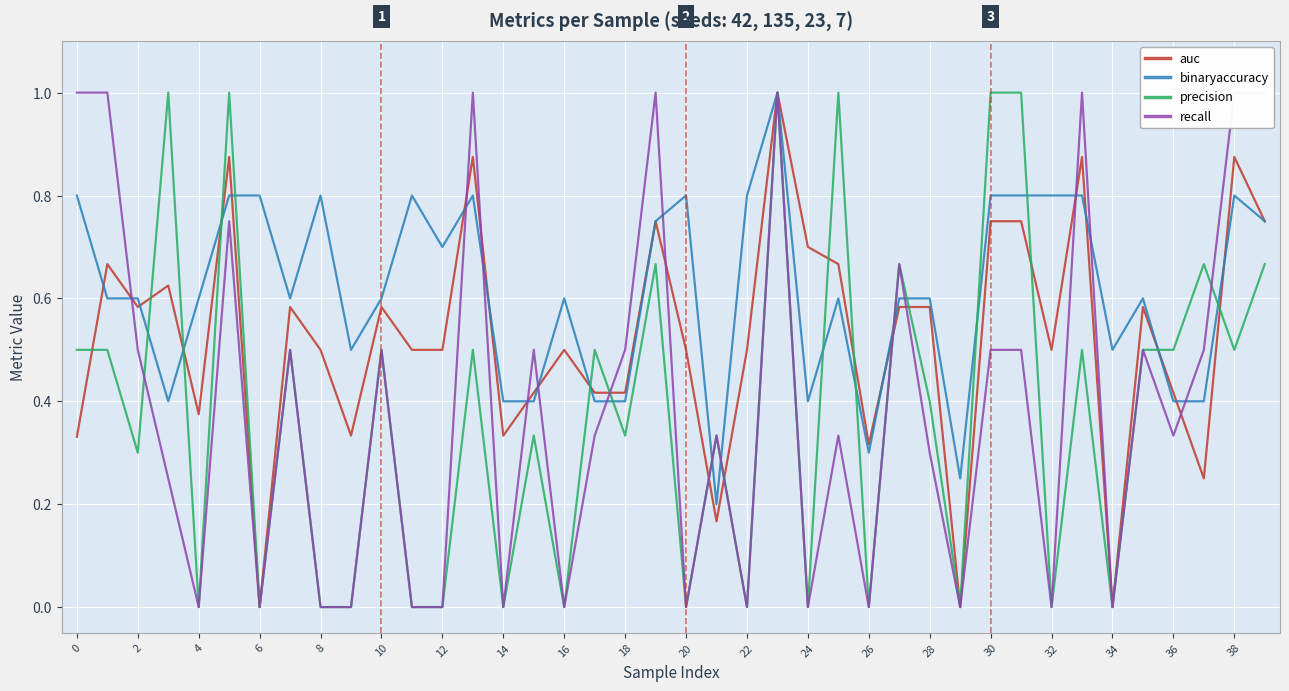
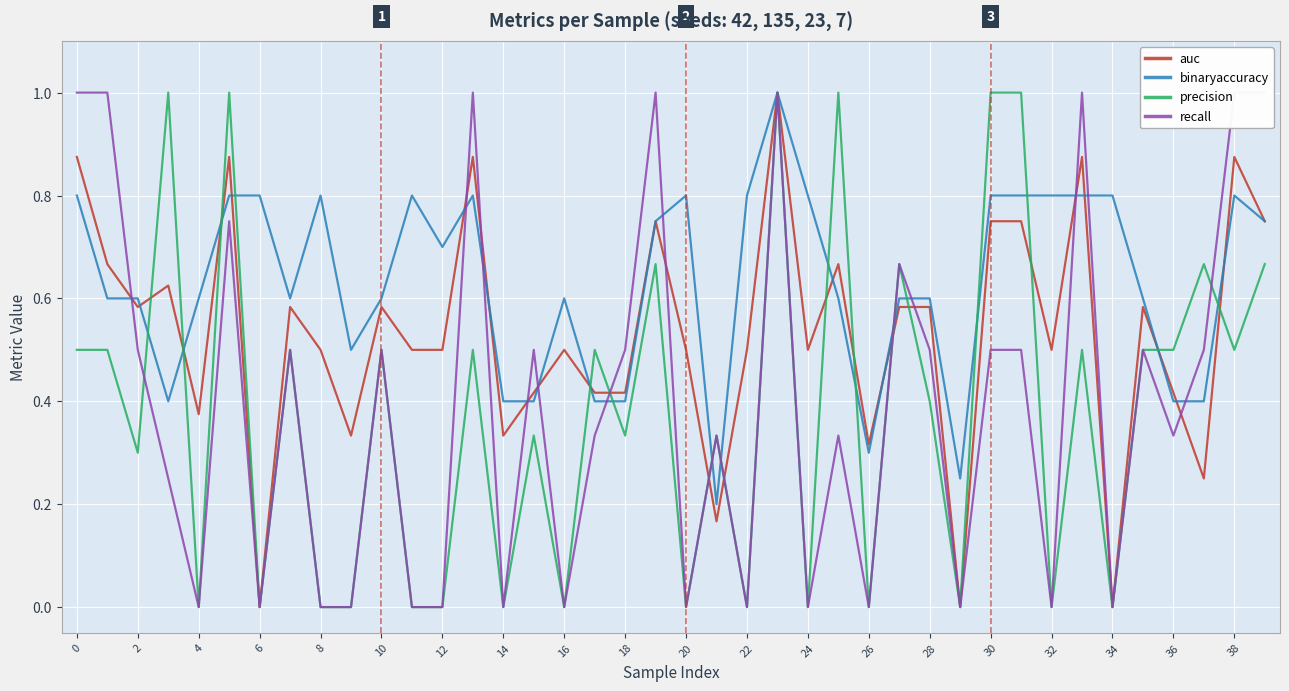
  {
    "auc": {
-     "0": 0.33,
+     "0": 0.88,
      "2": 0.58,
      "4": 0.38,
      "8": 0.50,
      "10": 0.58,
      "12": 0.50,
      "14": 0.33,
      "16": 0.50,
      "18": 0.42,
      "20": 0.50,
      "22": 0.50,
-     "24": 0.7,
+     "24": 0.5,
      "26": 0.32,
      "28": 0.58,
      "30": 0.75,
      "32": 0.50,
      "36": 0.42,
      "38": 0.88
    },
    "binaryaccuracy": {
      "0": 0.8,
      "2": 0.6,
      "4": 0.6,
      "6": 0.8,
      "8": 0.8,
      "10": 0.6,
      "12": 0.7,
      "14": 0.4,
      "16": 0.6,
      "18": 0.4,
      "20": 0.8,
      "22": 0.8,
-     "24": 0.4,
+     "24": 0.8,
      "26": 0.3,
      "28": 0.6,
      "30": 0.8,
      "32": 0.8,
-     "34": 0.5,
+     "34": 0.8,
      "36": 0.4,
      "38": 0.8
    },
    "precision": {
      "0": 0.50,
      "2": 0.30,
      "18": 0.33,
      "28": 0.40,
      "30": 1.00,
      "36": 0.50,
      "38": 0.50
    },
    "recall": {
      "0": 1.0,
      "2": 0.5,
      "18": 0.5,
-     "28": 0.3,
+     "28": 0.5,
      "30": 0.5,
      "36": 0.33
    }
  }
